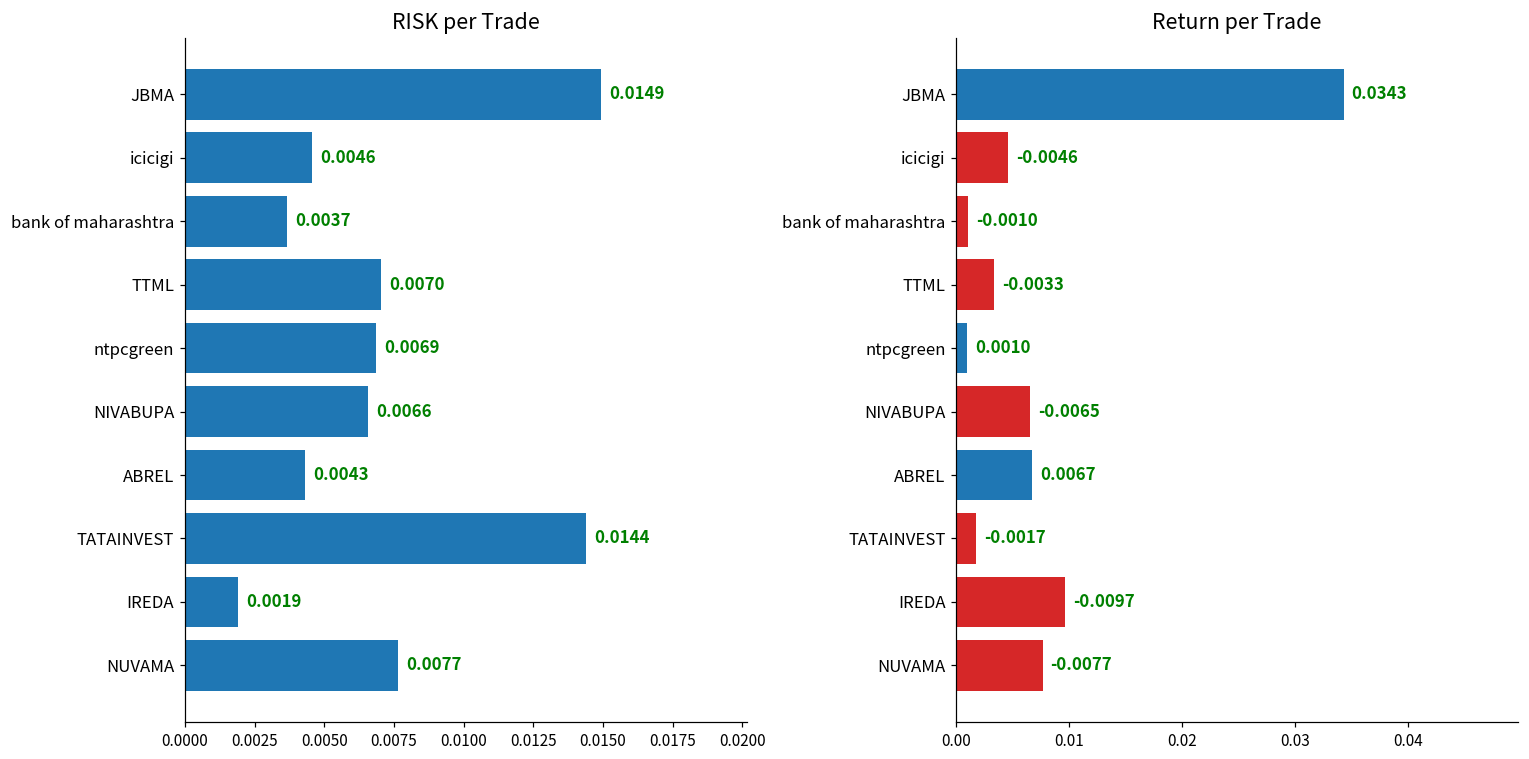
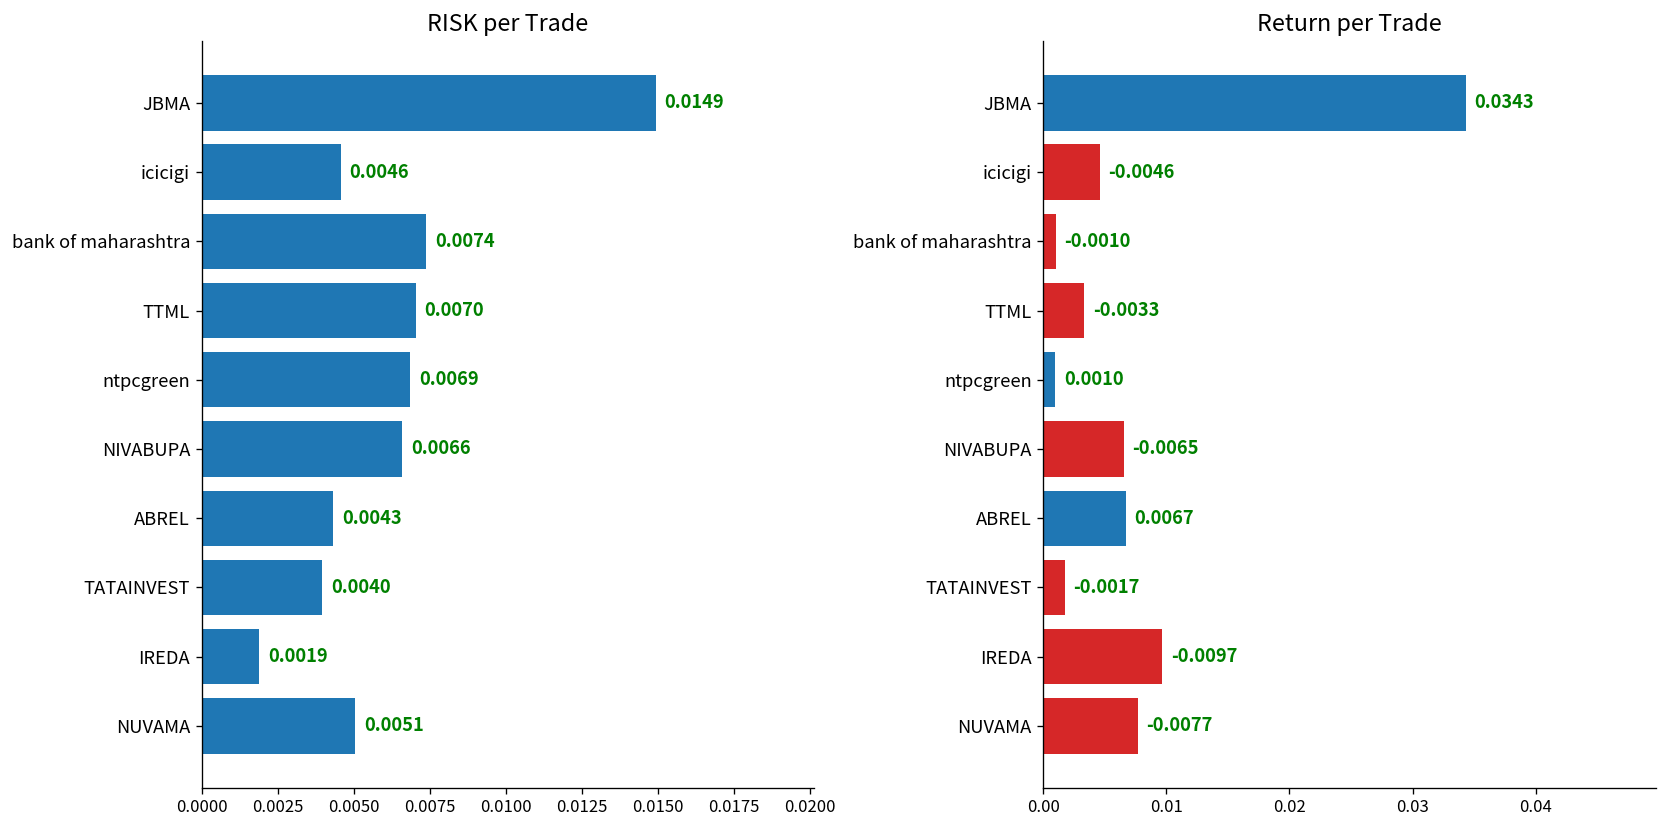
  {
    "RISK per Trade": {
      "JBMA": 0.0149,
      "icicigi": 0.0046,
-     "bank of maharashtra": 0.0037,
+     "bank of maharashtra": 0.0074,
      "TTML": 0.0070,
      "ntpcgreen": 0.0069,
      "NIVABUPA": 0.0066,
      "ABREL": 0.0043,
-     "TATAINVEST": 0.0144,
+     "TATAINVEST": 0.0040,
      "IREDA": 0.0019,
-     "NUVAMA": 0.0077
+     "NUVAMA": 0.0051
    },
    "Return per Trade": {
      "JBMA": 0.0343,
      "ntpcgreen": 0.0010,
      "ABREL": 0.0067
    }
  }
